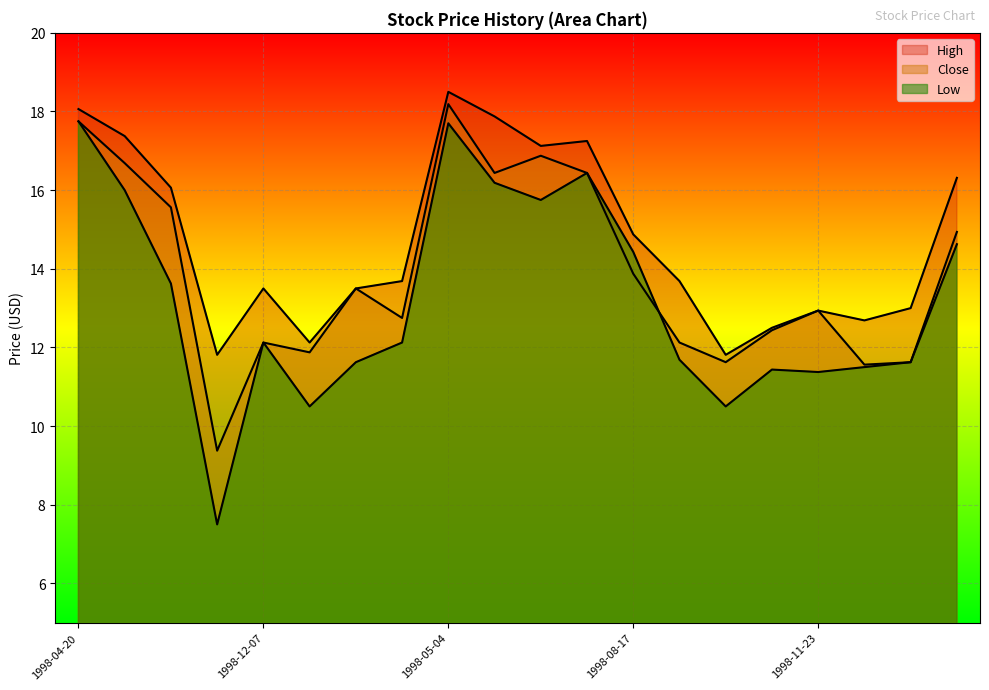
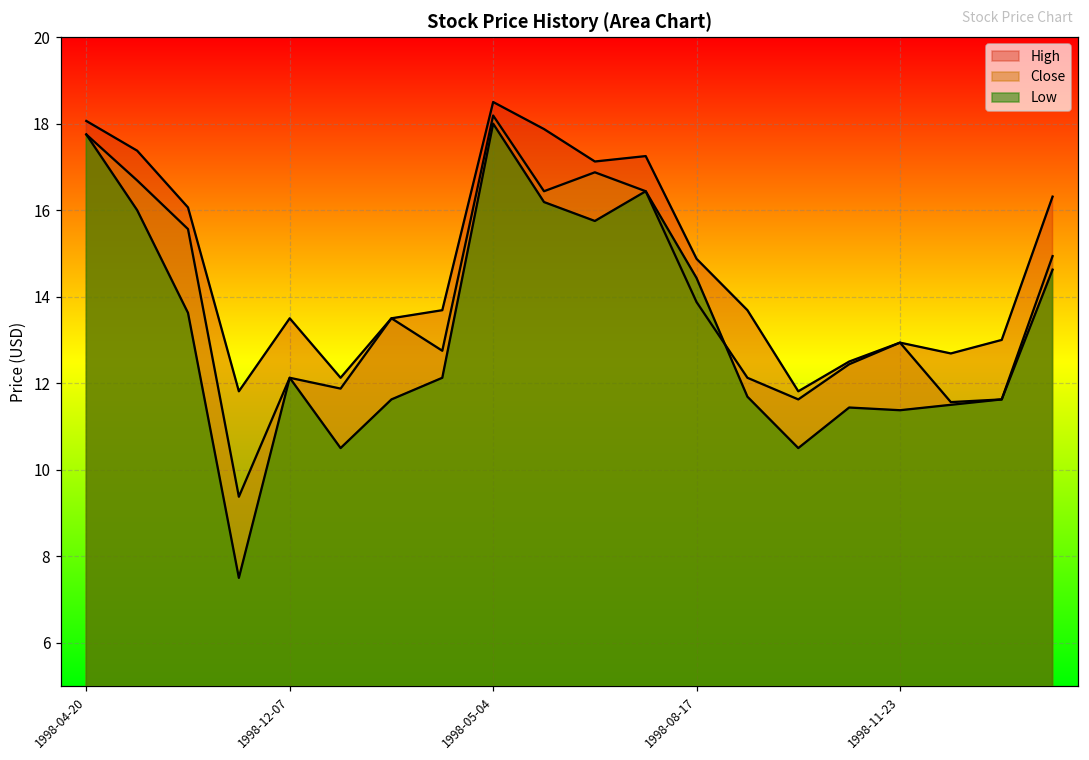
  {
    "Low": {
-     "1998-05-04": 17.7,
+     "1998-05-04": 18.0,
      "1998-08-17": 14.4,
      "1998-11-23": 11.4
    }
  }
